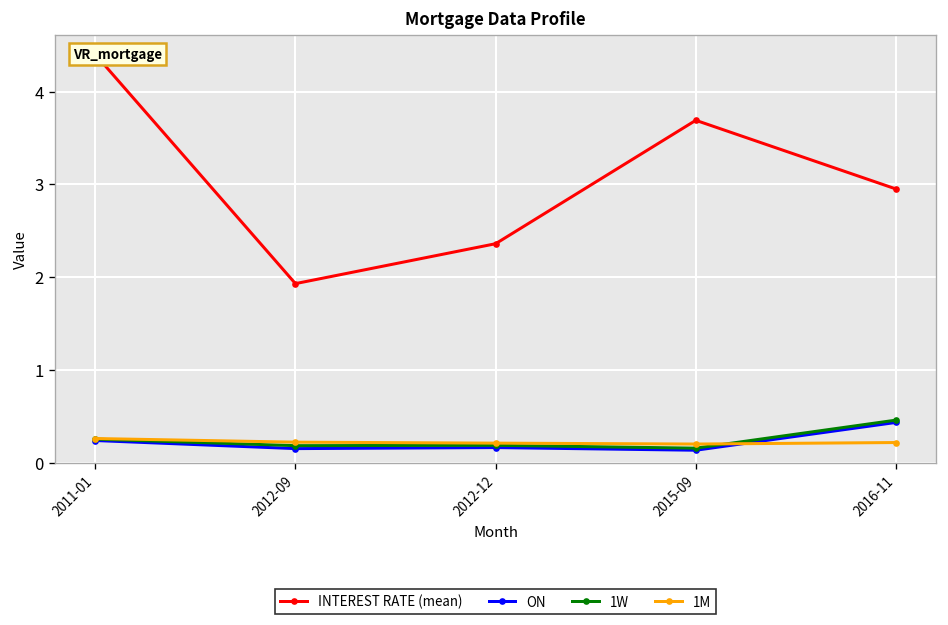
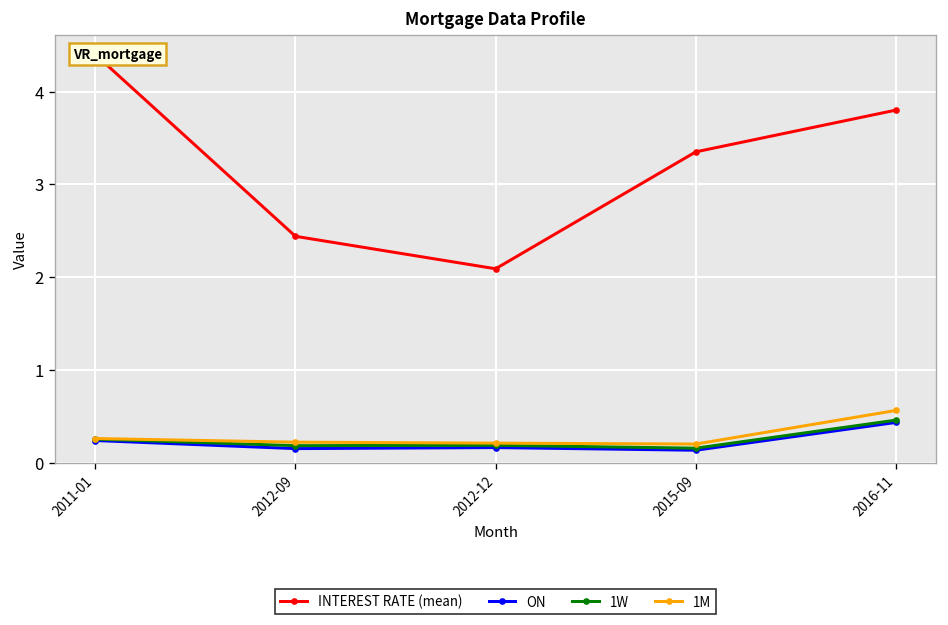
  {
    "INTEREST RATE (mean)": {
-     "2012-09": 1.9,
-     "2012-12": 2.4,
-     "2015-09": 3.7,
-     "2016-11": 3.0
+     "2012-09": 2.4,
+     "2012-12": 2.1,
+     "2015-09": 3.4,
+     "2016-11": 3.8
    },
    "1M": {
      "2012-09": 0.2,
      "2015-09": 0.2,
-     "2016-11": 0.2
+     "2016-11": 0.6
    }
  }
